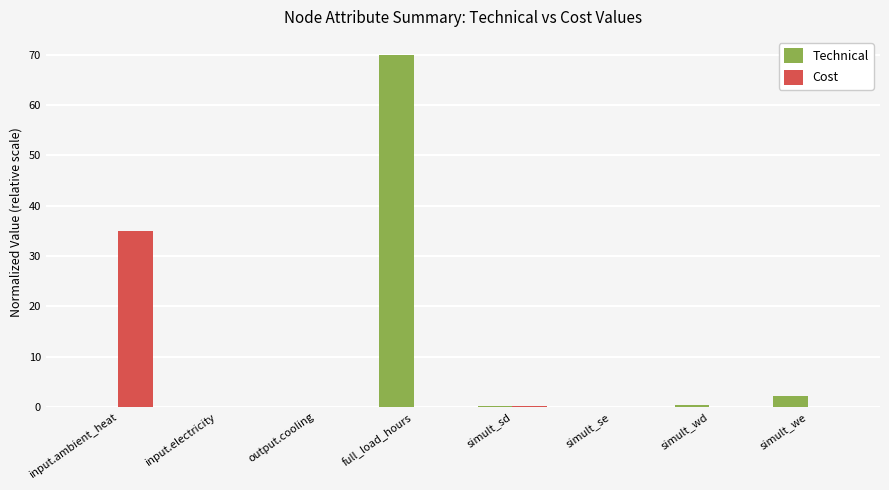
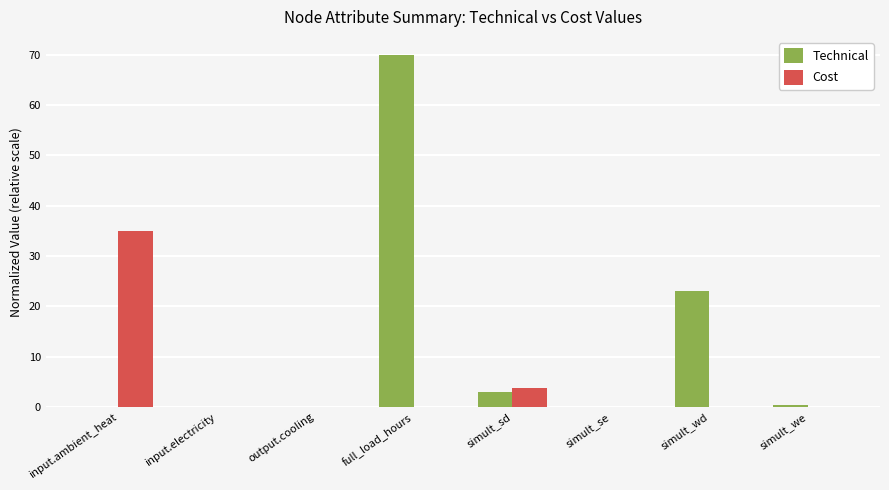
  {
    "Technical": {
      "full_load_hours": 70,
-     "simult_sd": 0,
-     "simult_wd": 0,
-     "simult_we": 2
+     "simult_sd": 3,
+     "simult_wd": 23,
+     "simult_we": 0
    },
    "Cost": {
      "input.ambient_heat": 35,
      "input.electricity": 0,
      "output.cooling": 0,
      "full_load_hours": 0,
-     "simult_sd": 0,
+     "simult_sd": 4,
      "simult_se": 0,
      "simult_we": 0
    }
  }
